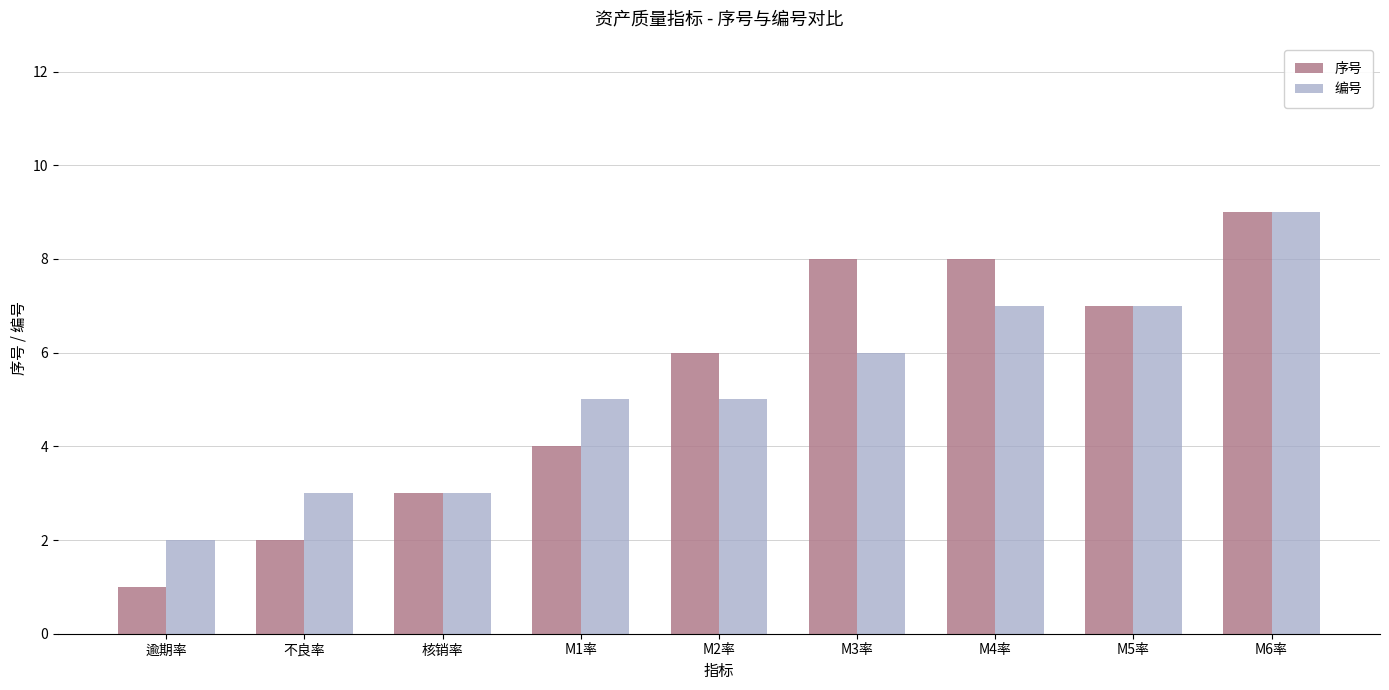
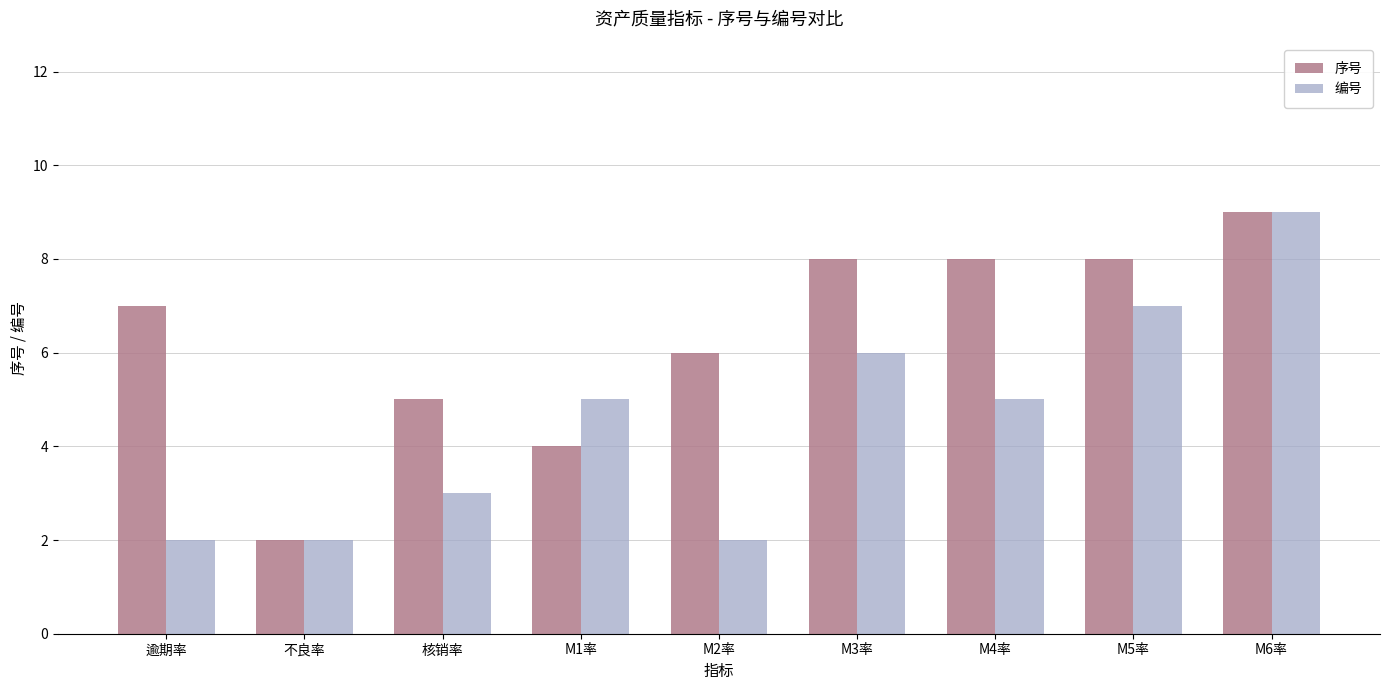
  {
    "序号": {
-     "逾期率": 1,
+     "逾期率": 7,
      "不良率": 2,
-     "核销率": 3,
+     "核销率": 5,
      "M1率": 4,
      "M2率": 6,
      "M3率": 8,
      "M4率": 8,
-     "M5率": 7,
+     "M5率": 8,
      "M6率": 9
    },
    "编号": {
      "逾期率": 2,
-     "不良率": 3,
+     "不良率": 2,
      "核销率": 3,
      "M1率": 5,
-     "M2率": 5,
+     "M2率": 2,
      "M3率": 6,
-     "M4率": 7,
+     "M4率": 5,
      "M5率": 7,
      "M6率": 9
    }
  }
